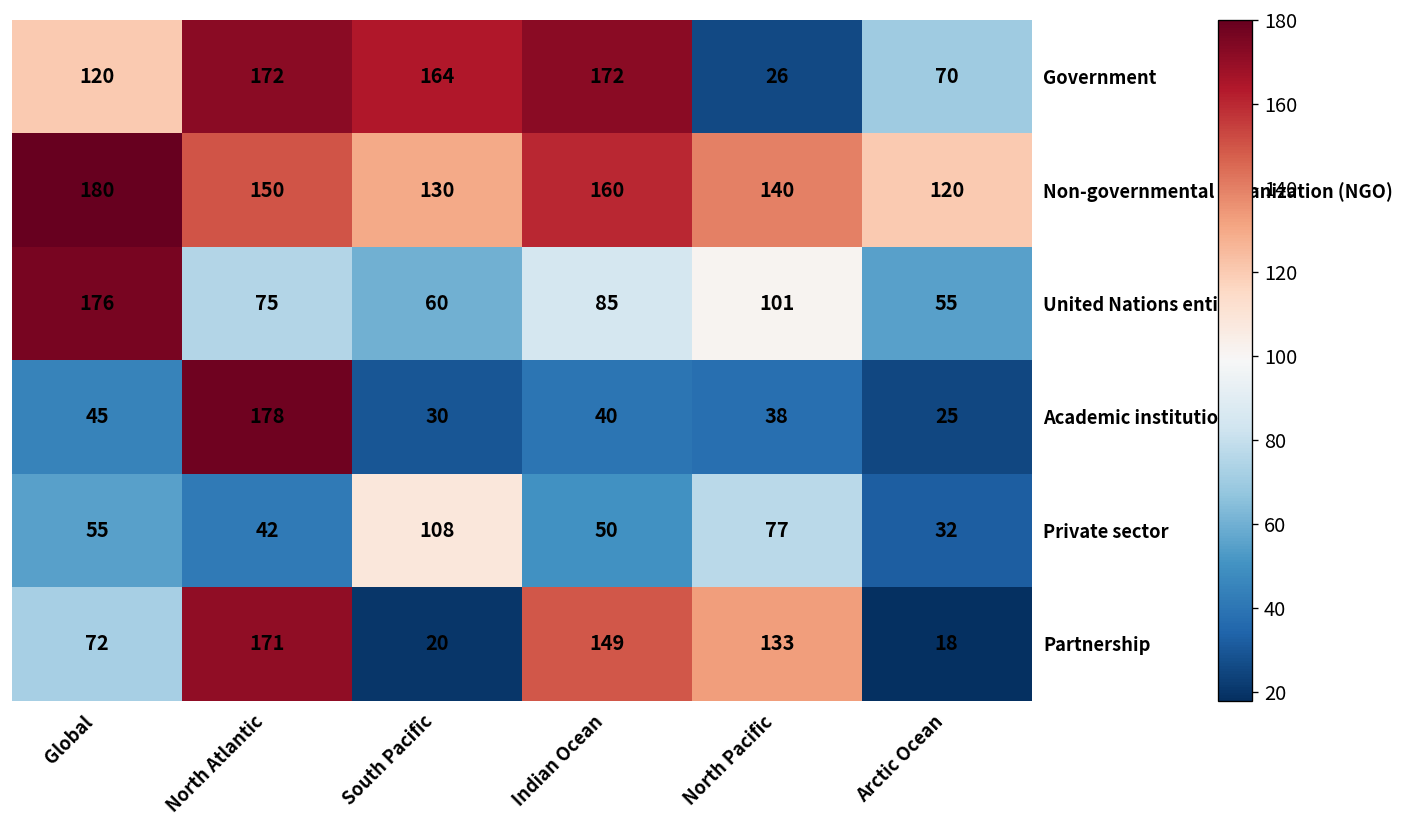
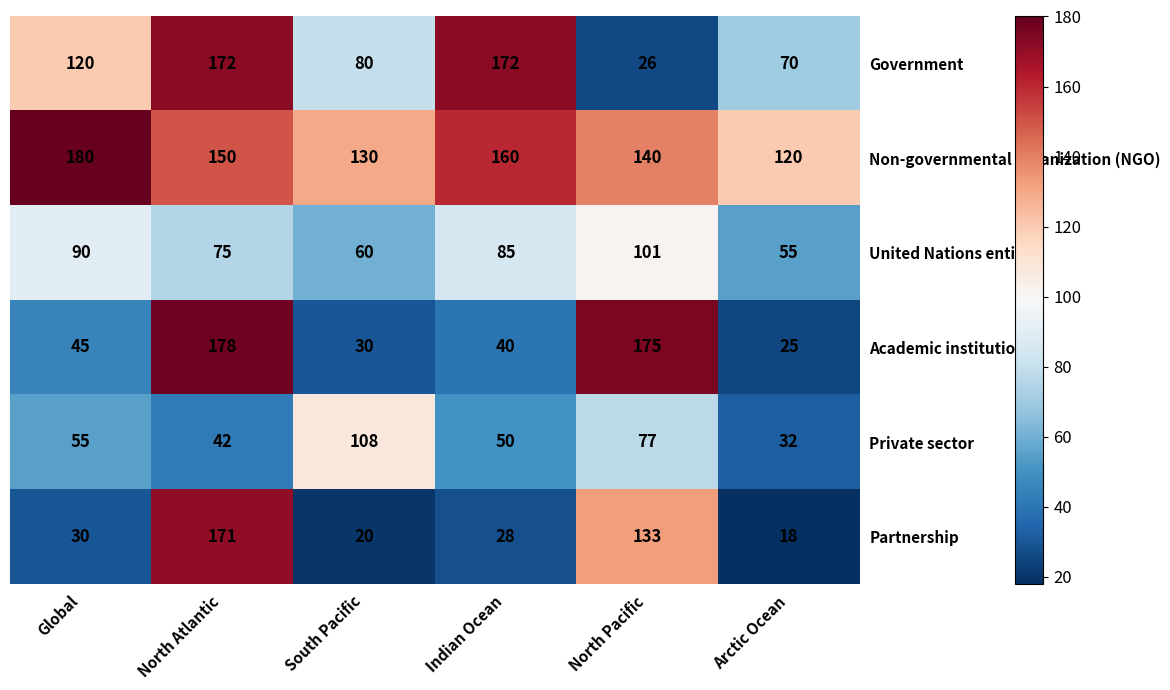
  {
    "Government": {
      "Global": 120,
      "North Atlantic": 172,
-     "South Pacific": 164,
+     "South Pacific": 80,
      "Indian Ocean": 172,
      "North Pacific": 26,
      "Arctic Ocean": 70
    },
    "Non-governmental organization (NGO)": {
      "Global": 180,
      "North Atlantic": 150,
      "South Pacific": 130,
      "Indian Ocean": 160,
      "North Pacific": 140,
      "Arctic Ocean": 120
    },
    "United Nations entity": {
-     "Global": 176,
+     "Global": 90,
      "North Atlantic": 75,
      "South Pacific": 60,
      "Indian Ocean": 85,
      "North Pacific": 101,
      "Arctic Ocean": 55
    },
    "Academic institution": {
      "Global": 45,
      "North Atlantic": 178,
      "South Pacific": 30,
      "Indian Ocean": 40,
-     "North Pacific": 38,
+     "North Pacific": 175,
      "Arctic Ocean": 25
    },
    "Private sector": {
      "Global": 55,
      "North Atlantic": 42,
      "South Pacific": 108,
      "Indian Ocean": 50,
      "North Pacific": 77,
      "Arctic Ocean": 32
    },
    "Partnership": {
-     "Global": 72,
+     "Global": 30,
      "North Atlantic": 171,
      "South Pacific": 20,
-     "Indian Ocean": 149,
+     "Indian Ocean": 28,
      "North Pacific": 133,
      "Arctic Ocean": 18
    }
  }
